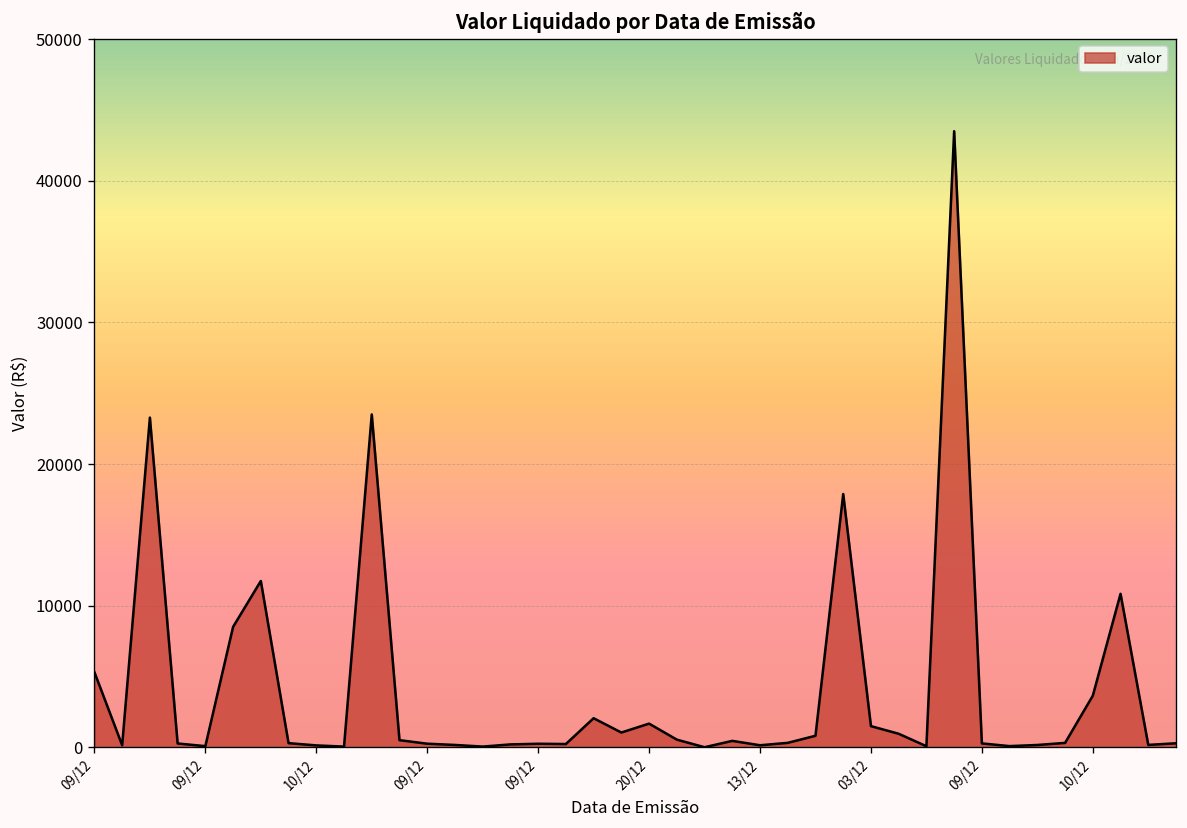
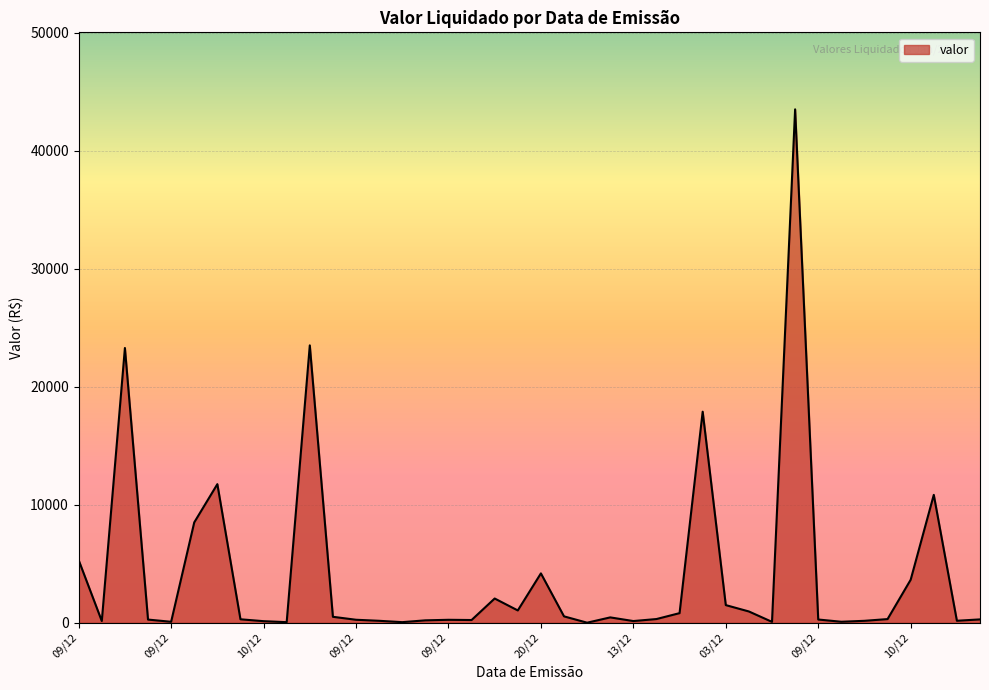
  {
-   "20/12": 1700,
+   "20/12": 4200,
    "13/12": 100,
    "03/12": 1500
  }
